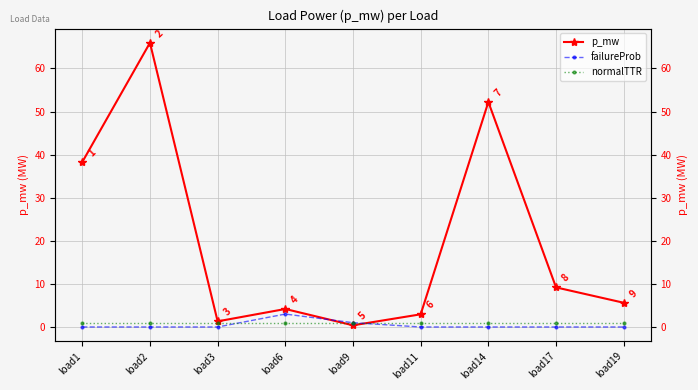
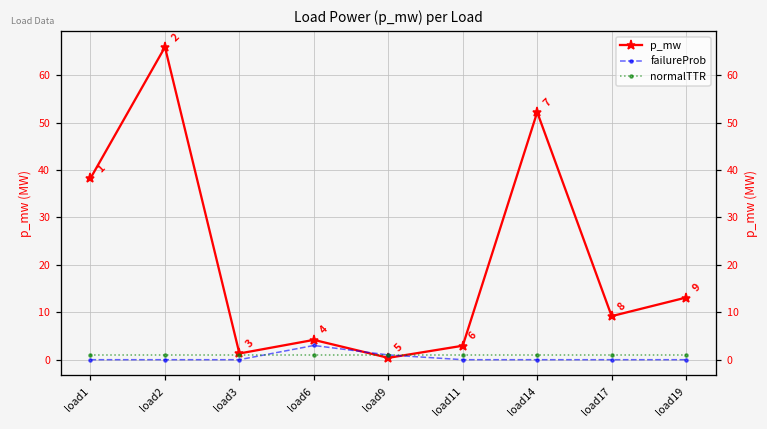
  {
    "p_mw": {
      "load9": 0,
-     "load19": 6
+     "load19": 13
    },
    "failureProb": {
      "load1": 0,
      "load2": 0,
      "load3": 0,
      "load6": 3,
      "load11": 0,
      "load14": 0,
      "load17": 0,
      "load19": 0
    },
    "normalTTR": {
      "load1": 1,
      "load2": 1,
      "load6": 1,
      "load11": 1,
      "load14": 1,
      "load17": 1,
      "load19": 1
    }
  }
